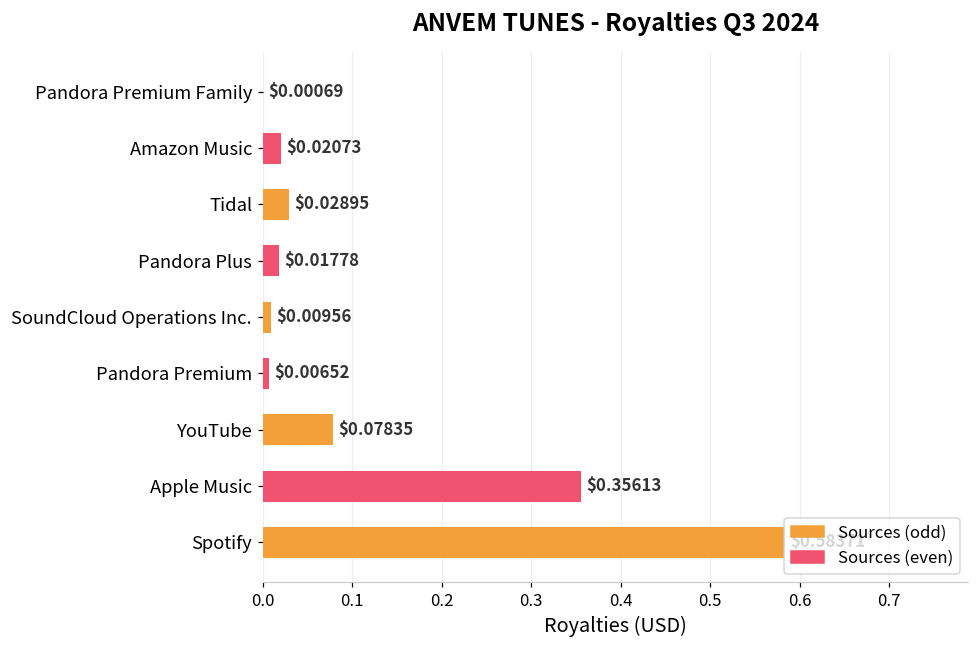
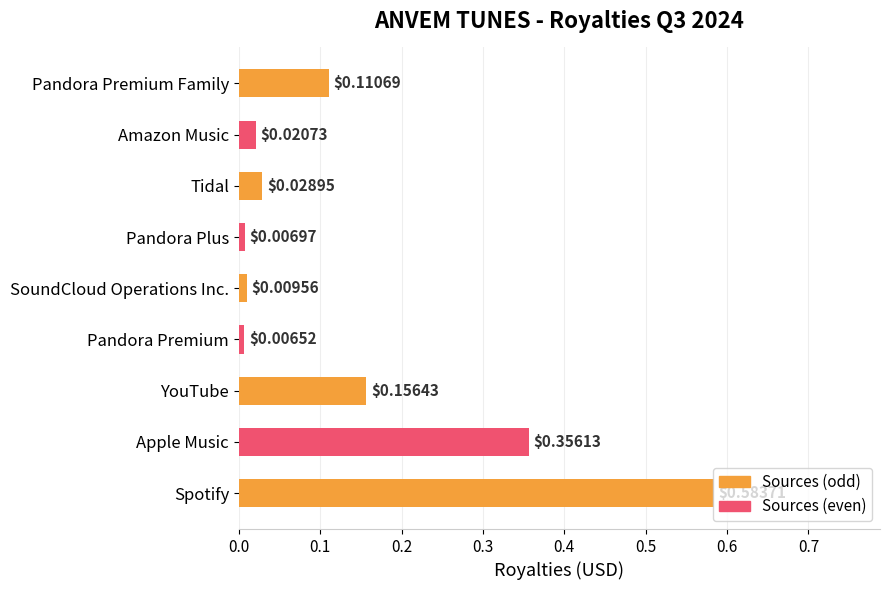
  {
-   "Pandora Premium Family": "$0.00069",
+   "Pandora Premium Family": "$0.11069",
    "Amazon Music": "$0.02073",
    "Tidal": "$0.02895",
-   "Pandora Plus": "$0.01778",
+   "Pandora Plus": "$0.00697",
    "SoundCloud Operations Inc.": "$0.00956",
    "Pandora Premium": "$0.00652",
-   "YouTube": "$0.07835",
+   "YouTube": "$0.15643",
    "Apple Music": "$0.35613"
  }
